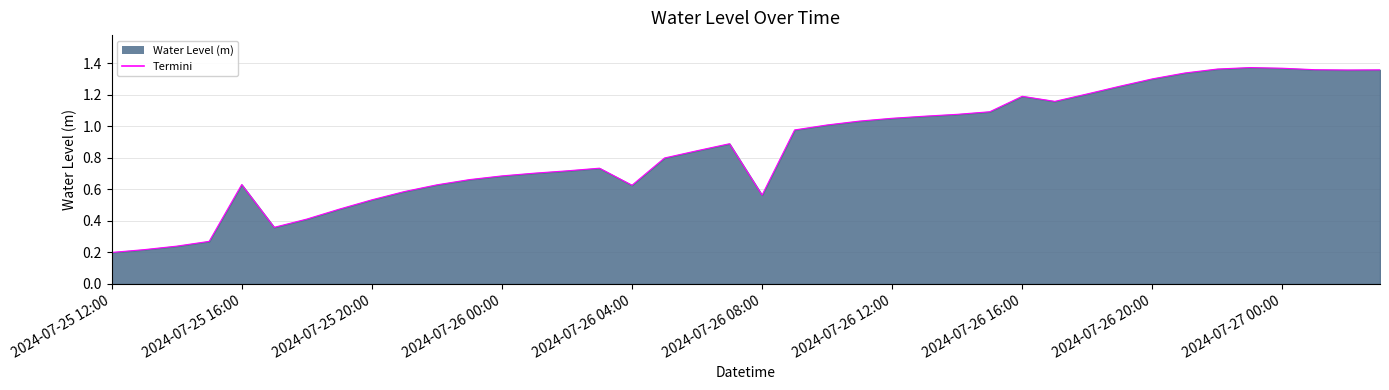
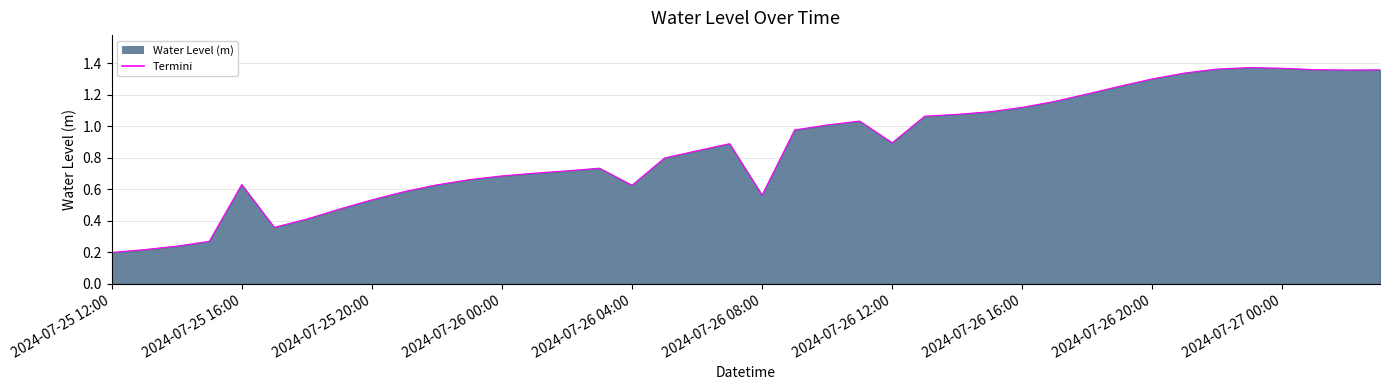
  {
    "2024-07-25 12:00": 0.20,
    "2024-07-25 16:00": 0.63,
    "2024-07-25 20:00": 0.53,
    "2024-07-26 00:00": 0.68,
    "2024-07-26 04:00": 0.63,
    "2024-07-26 08:00": 0.56,
-   "2024-07-26 12:00": 1.05,
-   "2024-07-26 16:00": 1.19,
+   "2024-07-26 12:00": 0.89,
+   "2024-07-26 16:00": 1.12,
    "2024-07-26 20:00": 1.30,
    "2024-07-27 00:00": 1.37
  }
